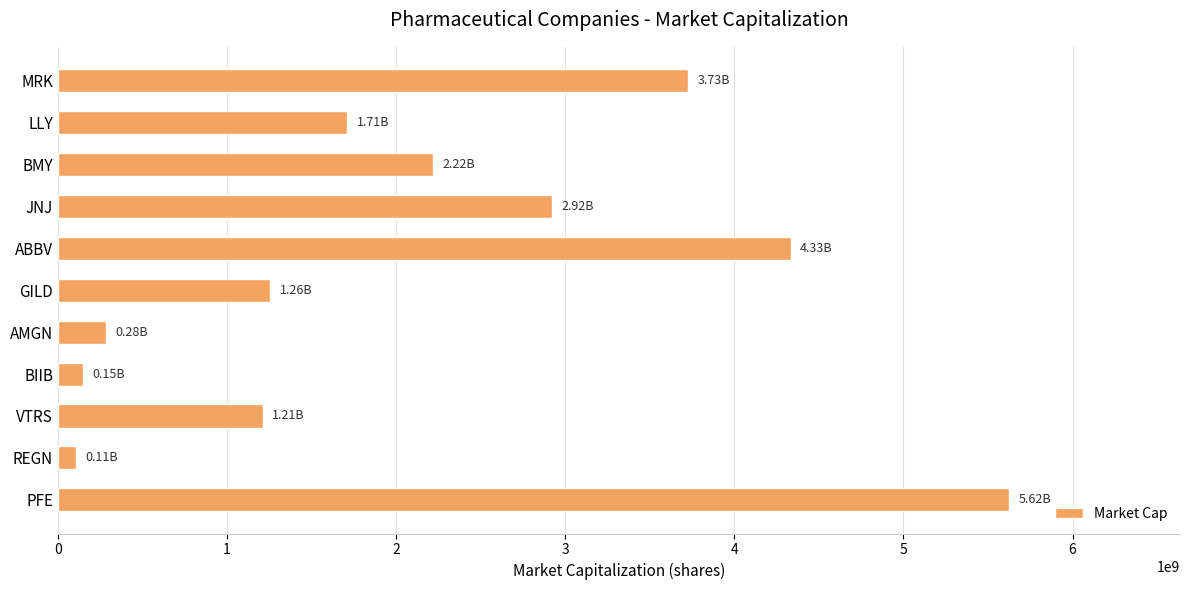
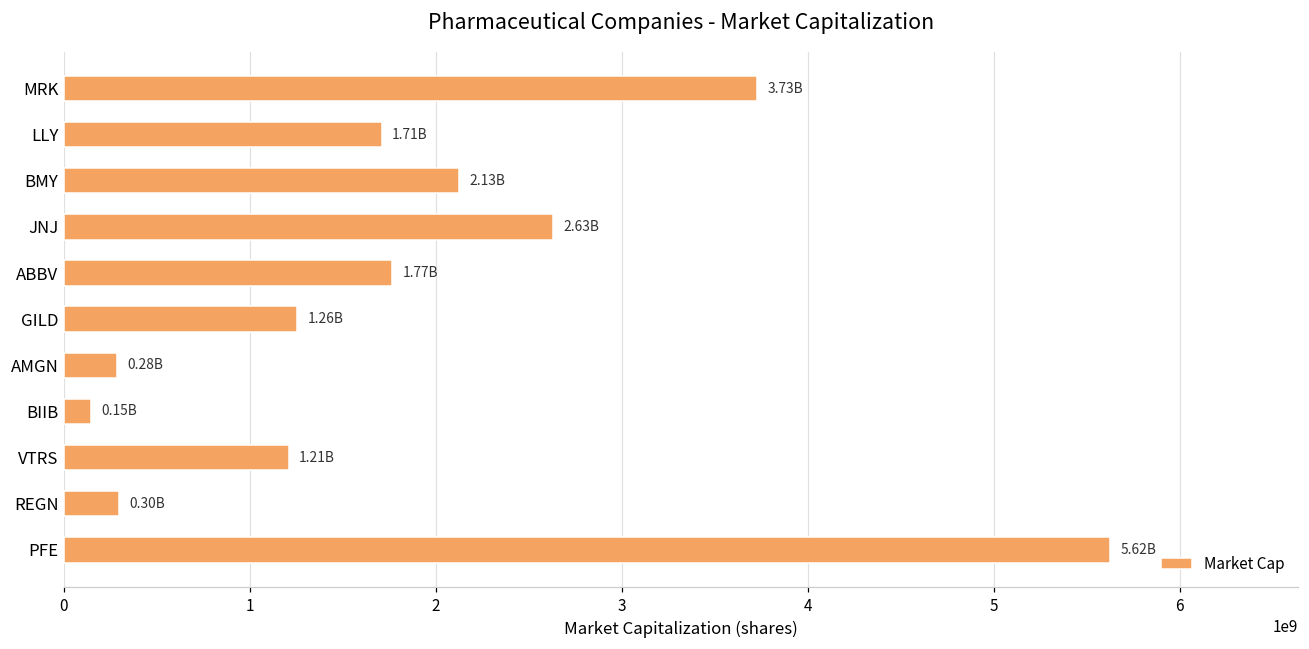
  {
    "MRK": "3.73B",
    "LLY": "1.71B",
-   "BMY": "2.22B",
-   "JNJ": "2.92B",
-   "ABBV": "4.33B",
+   "BMY": "2.13B",
+   "JNJ": "2.63B",
+   "ABBV": "1.77B",
    "GILD": "1.26B",
    "AMGN": "0.28B",
    "BIIB": "0.15B",
    "VTRS": "1.21B",
-   "REGN": "0.11B",
+   "REGN": "0.30B",
    "PFE": "5.62B"
  }
